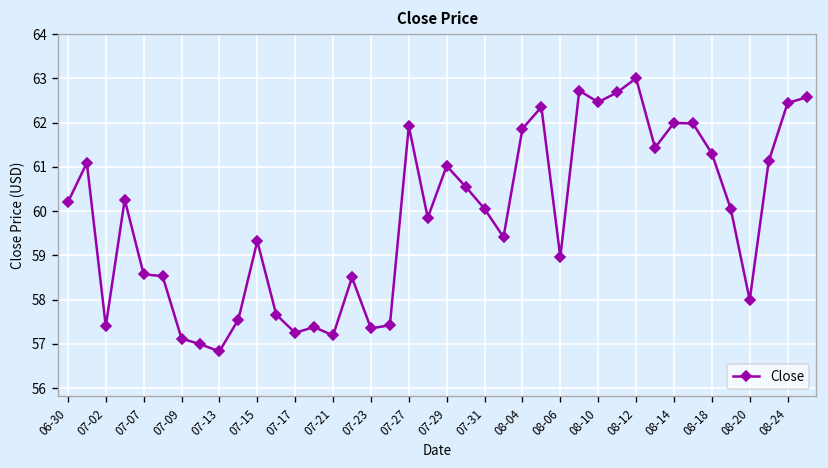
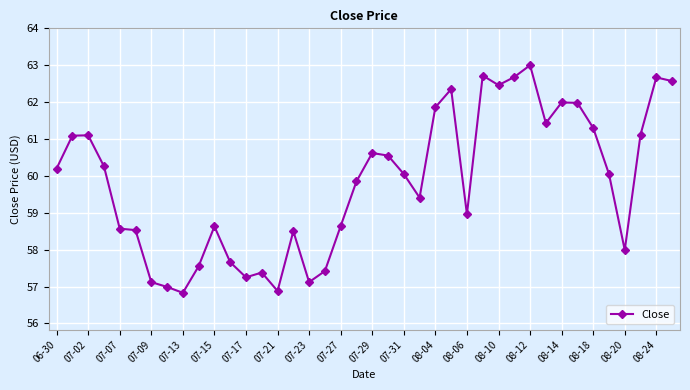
  {
    "06-30": 60.2,
-   "07-02": 57.4,
+   "07-02": 61.1,
    "07-07": 58.6,
    "07-09": 57.1,
    "07-13": 56.8,
-   "07-15": 59.3,
+   "07-15": 58.6,
    "07-17": 57.3,
-   "07-21": 57.2,
-   "07-23": 57.4,
-   "07-27": 61.9,
-   "07-29": 61.0,
+   "07-21": 56.9,
+   "07-23": 57.1,
+   "07-27": 58.6,
+   "07-29": 60.6,
    "07-31": 60.1,
    "08-04": 61.9,
    "08-06": 59.0,
    "08-10": 62.5,
    "08-12": 63.0,
    "08-14": 62.0,
    "08-18": 61.3,
    "08-20": 58.0,
-   "08-24": 62.4
+   "08-24": 62.7
  }
